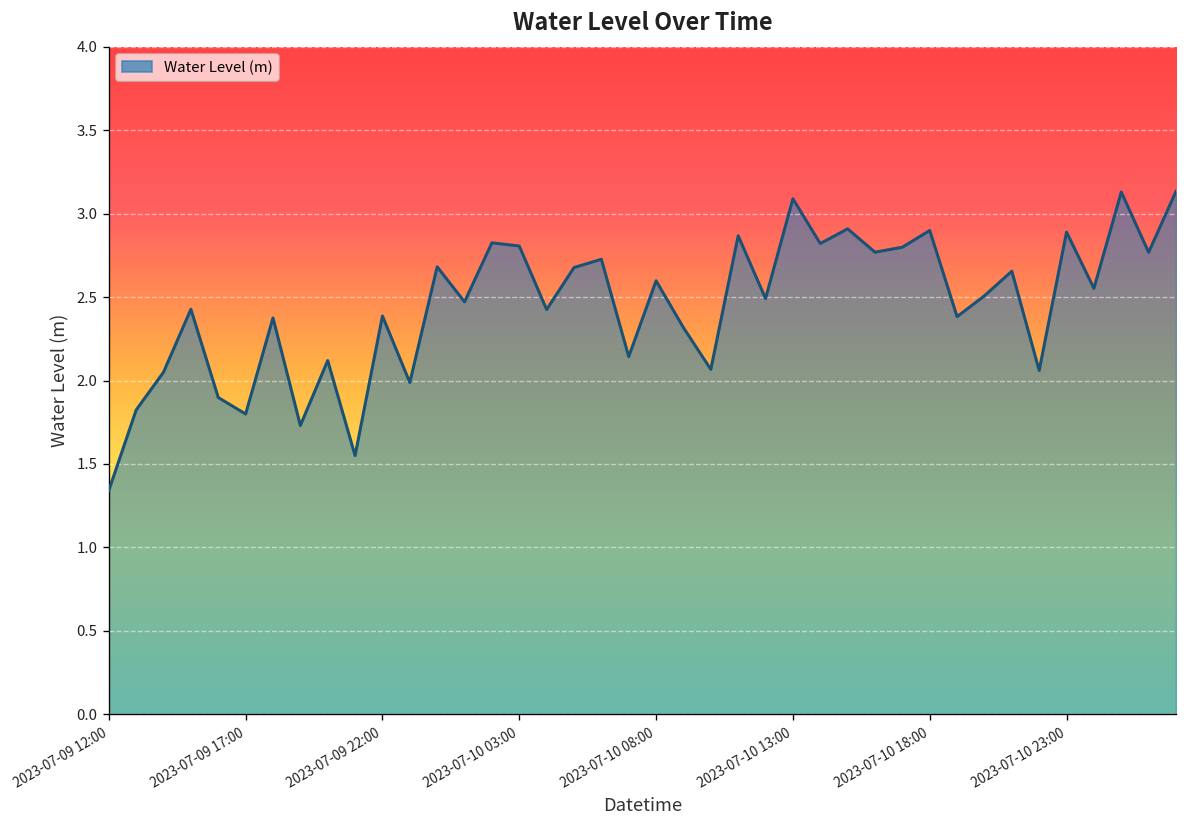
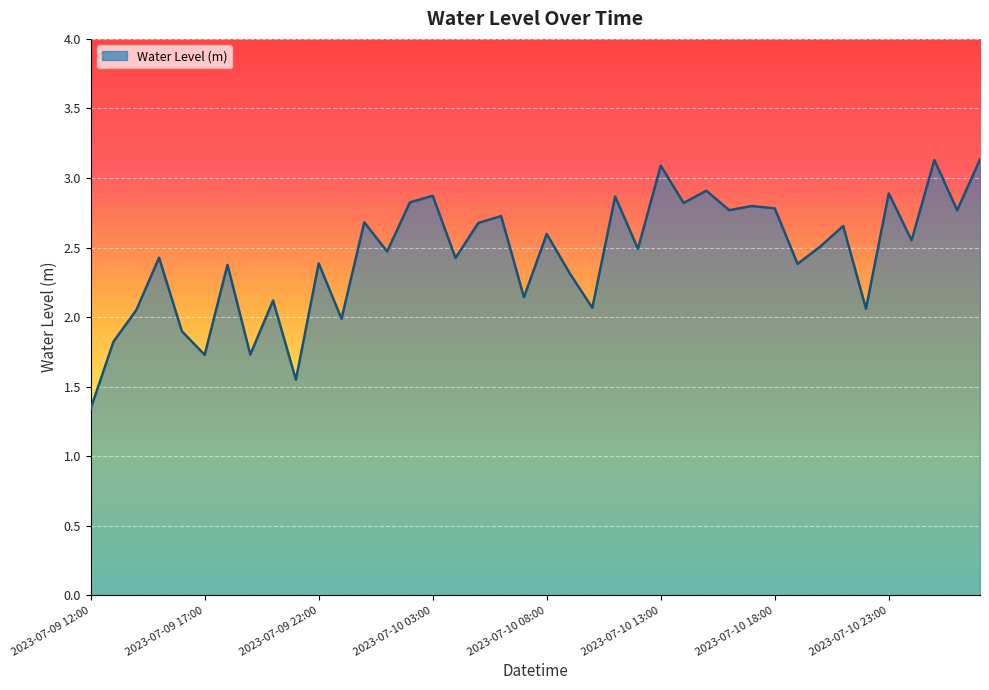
  {
    "2023-07-09 12:00": 1.34,
-   "2023-07-09 17:00": 1.80,
+   "2023-07-09 17:00": 1.73,
    "2023-07-09 22:00": 2.39,
-   "2023-07-10 03:00": 2.81,
+   "2023-07-10 03:00": 2.87,
    "2023-07-10 08:00": 2.60,
    "2023-07-10 13:00": 3.09,
-   "2023-07-10 18:00": 2.90,
+   "2023-07-10 18:00": 2.78,
    "2023-07-10 23:00": 2.89
  }
